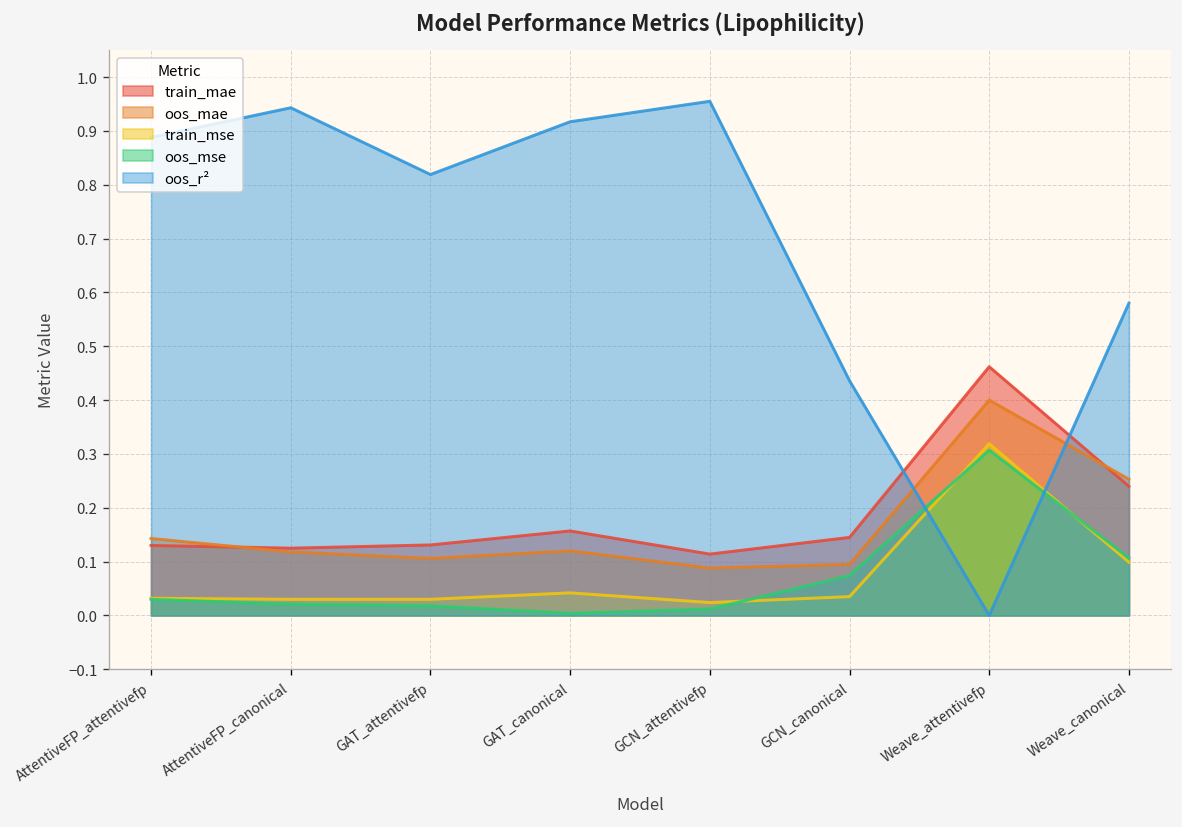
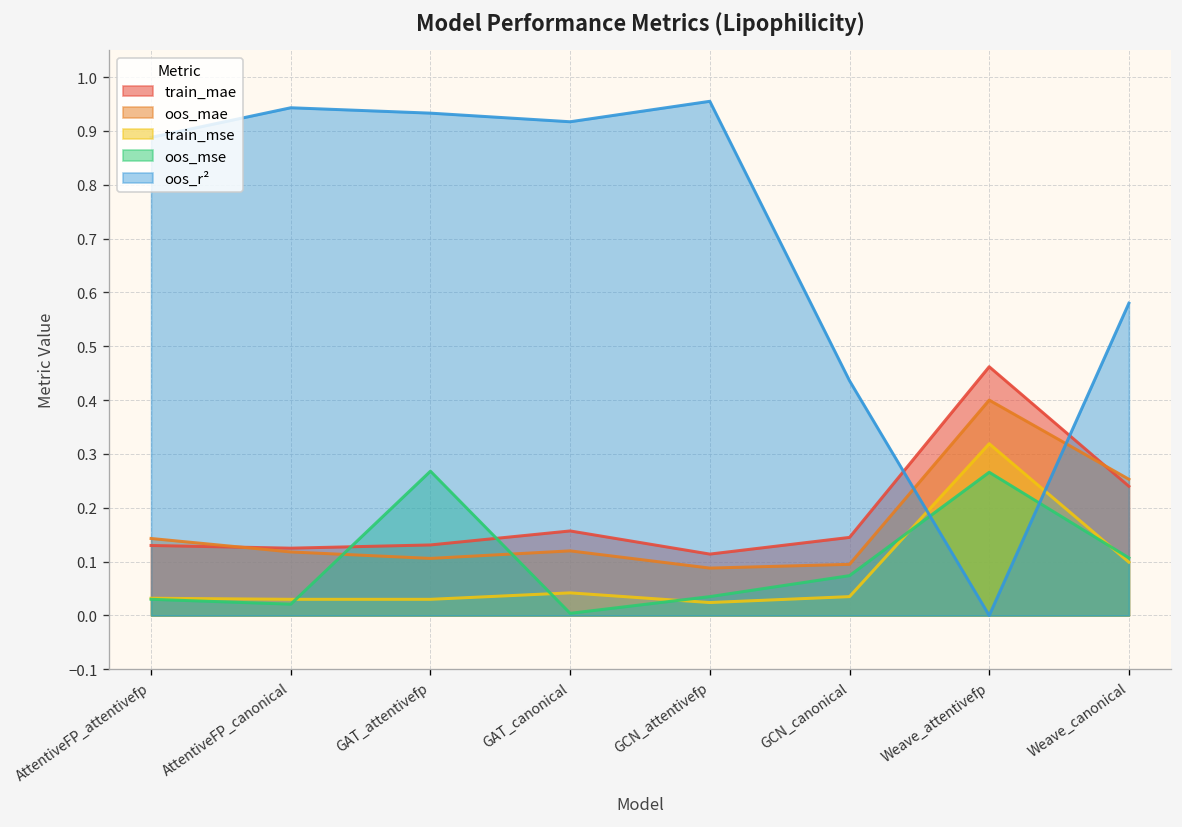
  {
    "oos_mse": {
      "AttentiveFP_canonical": 0.02,
-     "GAT_attentivefp": 0.02,
+     "GAT_attentivefp": 0.27,
      "GAT_canonical": 0.00,
-     "GCN_attentivefp": 0.01,
+     "GCN_attentivefp": 0.04,
      "GCN_canonical": 0.07,
-     "Weave_attentivefp": 0.31,
+     "Weave_attentivefp": 0.27,
      "Weave_canonical": 0.11
    },
    "oos_r²": {
      "AttentiveFP_canonical": 0.94,
-     "GAT_attentivefp": 0.82,
+     "GAT_attentivefp": 0.93,
      "GAT_canonical": 0.92,
      "GCN_attentivefp": 0.96,
      "GCN_canonical": 0.44,
      "Weave_attentivefp": 0.00,
      "Weave_canonical": 0.58
    }
  }
